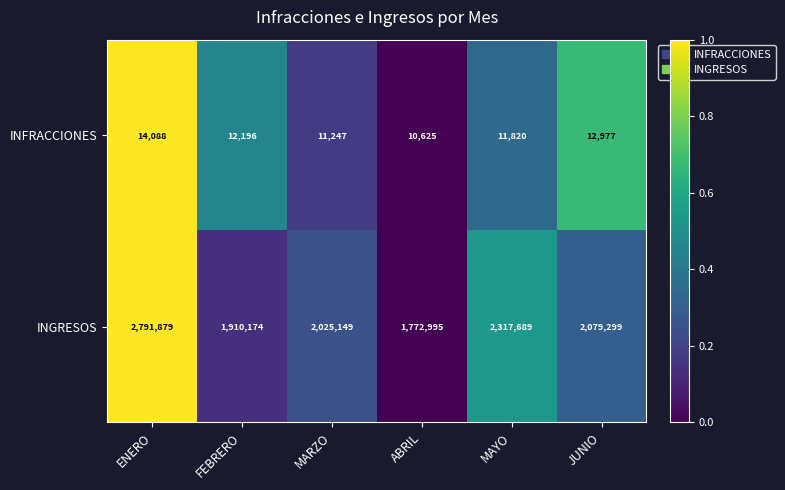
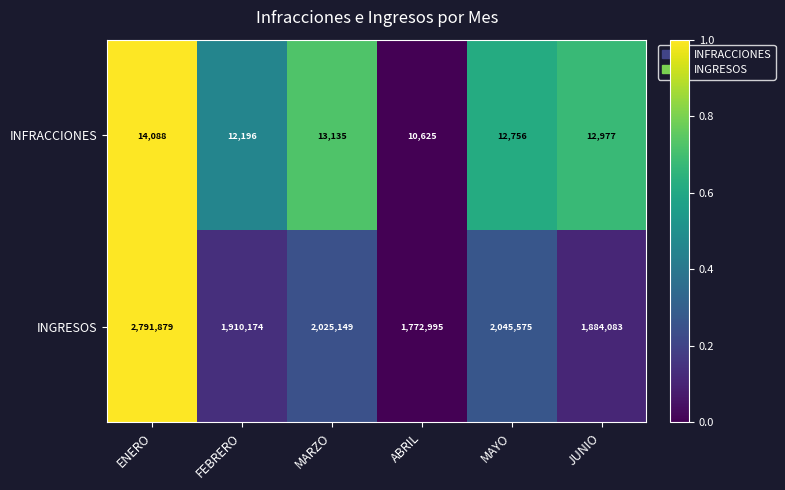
  {
    "INFRACCIONES": {
      "ENERO": "14,088",
      "FEBRERO": "12,196",
-     "MARZO": "11,247",
+     "MARZO": "13,135",
      "ABRIL": "10,625",
-     "MAYO": "11,820",
+     "MAYO": "12,756",
      "JUNIO": "12,977"
    },
    "INGRESOS": {
      "ENERO": "2,791,879",
      "FEBRERO": "1,910,174",
      "MARZO": "2,025,149",
      "ABRIL": "1,772,995",
-     "MAYO": "2,317,689",
-     "JUNIO": "2,079,299"
+     "MAYO": "2,045,575",
+     "JUNIO": "1,884,083"
    }
  }
